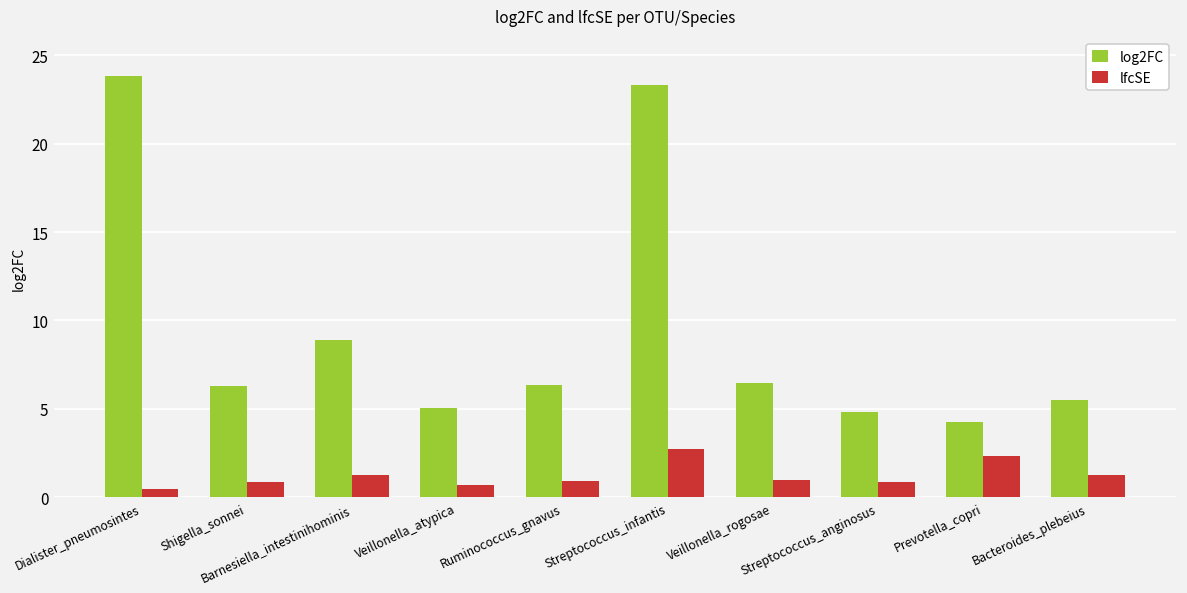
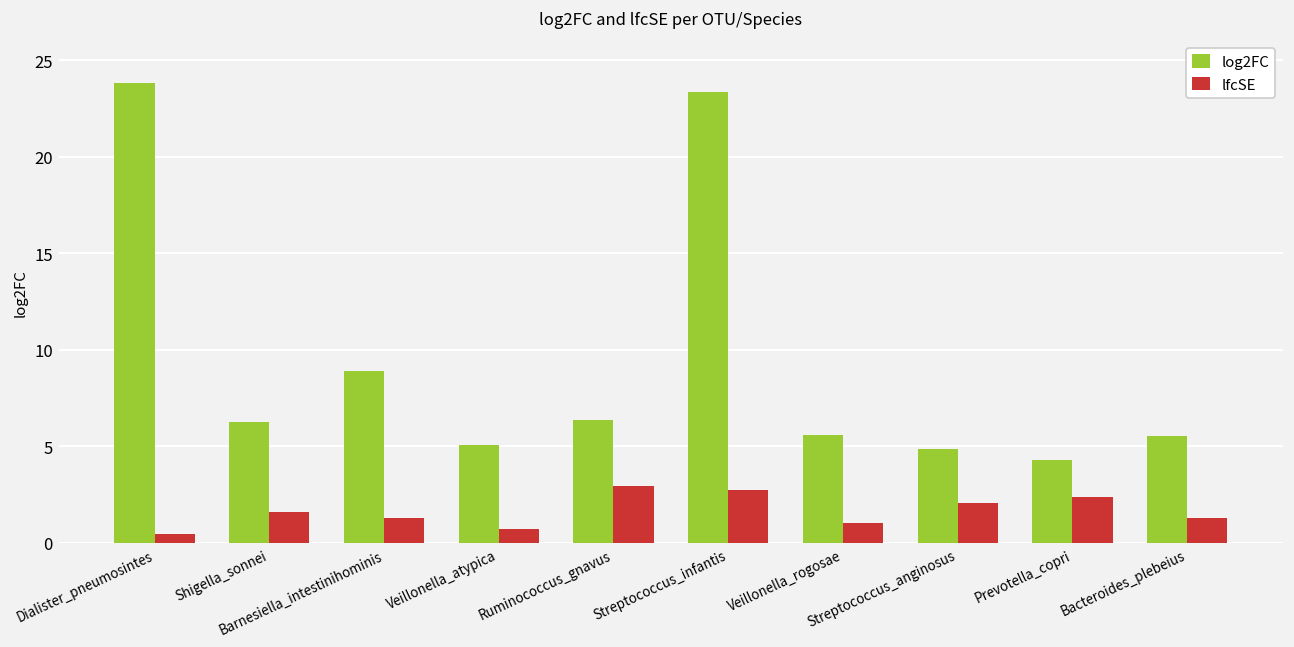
  {
    "log2FC": {
      "Dialister_pneumosintes": 23.8,
      "Shigella_sonnei": 6.3,
      "Barnesiella_intestinihominis": 8.9,
      "Veillonella_atypica": 5.0,
      "Ruminococcus_gnavus": 6.4,
      "Streptococcus_infantis": 23.3,
-     "Veillonella_rogosae": 6.4,
+     "Veillonella_rogosae": 5.6,
      "Streptococcus_anginosus": 4.8,
      "Prevotella_copri": 4.3,
      "Bacteroides_plebeius": 5.5
    },
    "lfcSE": {
      "Dialister_pneumosintes": 0.5,
-     "Shigella_sonnei": 0.9,
+     "Shigella_sonnei": 1.6,
      "Barnesiella_intestinihominis": 1.3,
      "Veillonella_atypica": 0.7,
-     "Ruminococcus_gnavus": 0.9,
+     "Ruminococcus_gnavus": 2.9,
      "Streptococcus_infantis": 2.7,
      "Veillonella_rogosae": 1.0,
-     "Streptococcus_anginosus": 0.9,
+     "Streptococcus_anginosus": 2.1,
      "Prevotella_copri": 2.3,
      "Bacteroides_plebeius": 1.3
    }
  }
